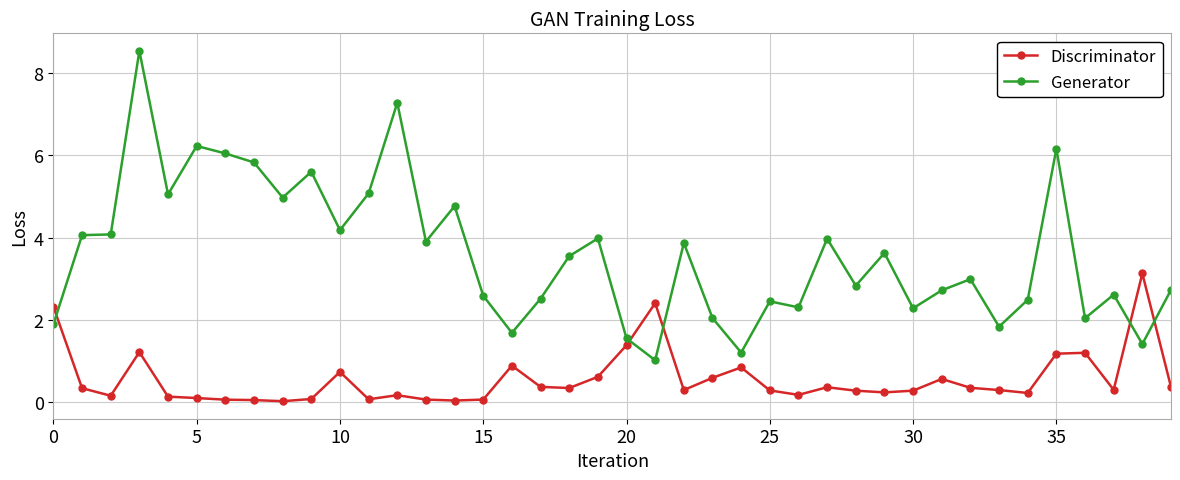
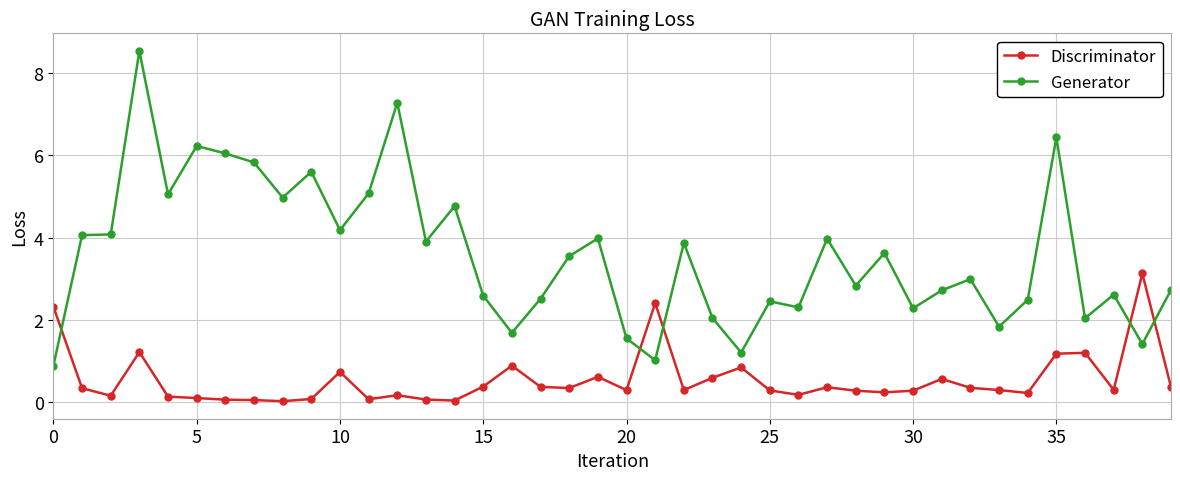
  {
    "Discriminator": {
      "0": 2.3,
      "5": 0.1,
      "10": 0.7,
-     "15": 0.1,
-     "20": 1.4,
+     "15": 0.4,
+     "20": 0.3,
      "25": 0.3,
      "30": 0.3,
      "35": 1.2
    },
    "Generator": {
-     "0": 1.9,
+     "0": 0.9,
      "5": 6.2,
      "10": 4.2,
      "15": 2.6,
      "20": 1.5,
      "25": 2.4,
      "30": 2.3,
-     "35": 6.2
+     "35": 6.4
    }
  }
